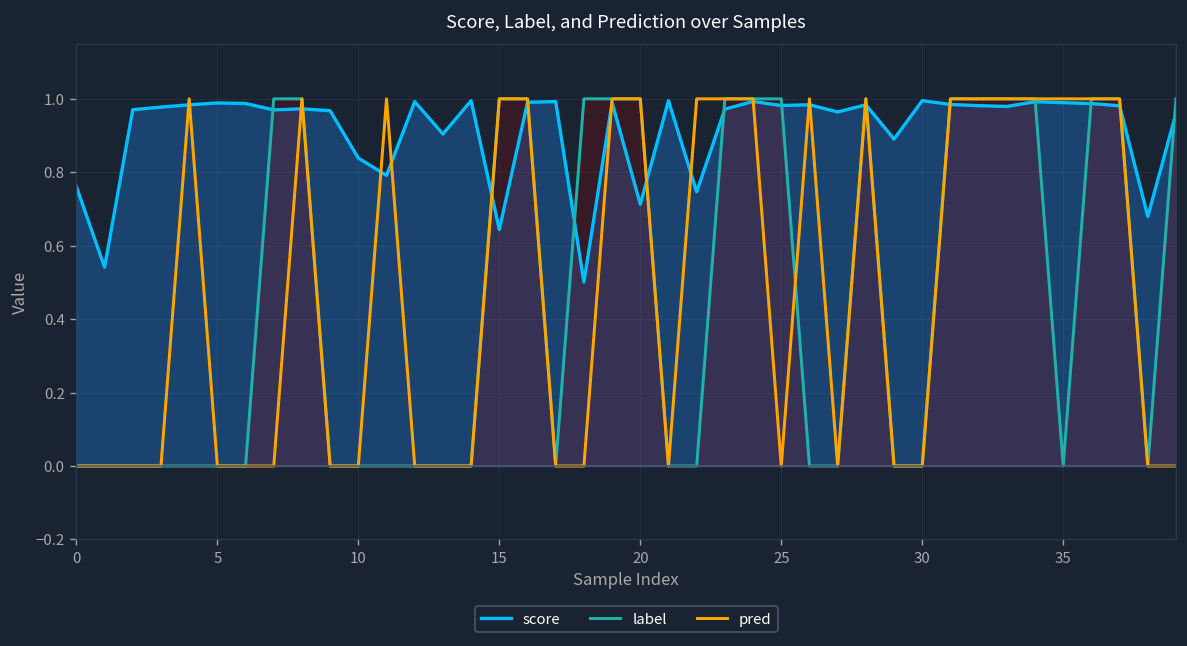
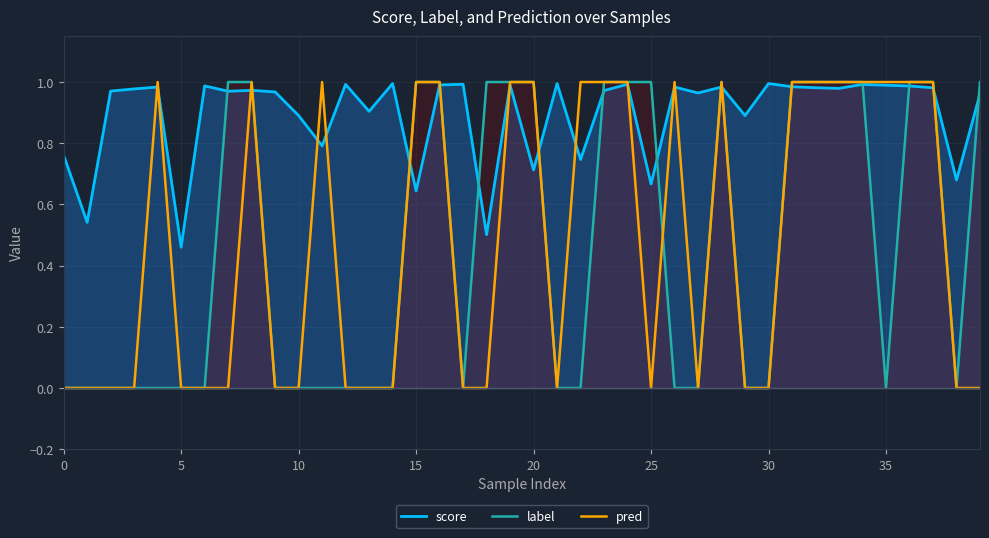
  {
    "score": {
      "0": 0.76,
-     "5": 0.99,
-     "10": 0.84,
+     "5": 0.46,
+     "10": 0.89,
      "15": 0.64,
      "20": 0.71,
-     "25": 0.98,
+     "25": 0.67,
      "30": 1.00,
      "35": 0.99
    },
    "label": {
      "25": 1.00,
      "35": 0.00
    },
    "pred": {
      "25": 0.00,
      "35": 1.00
    }
  }
